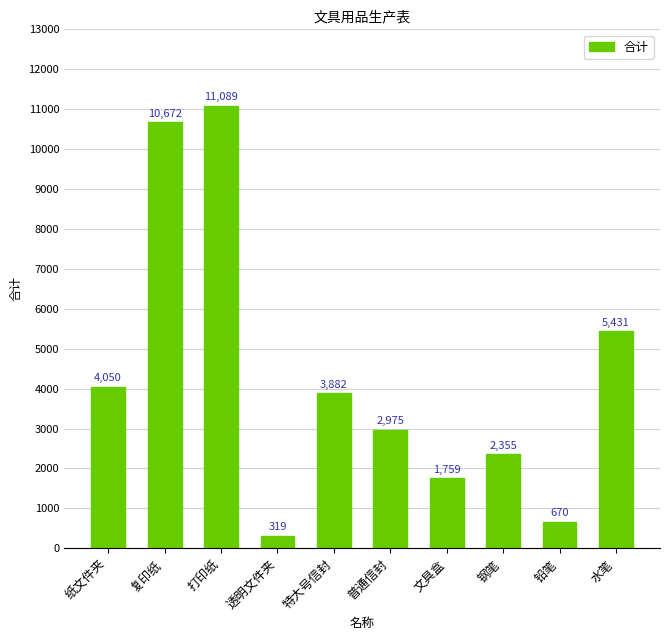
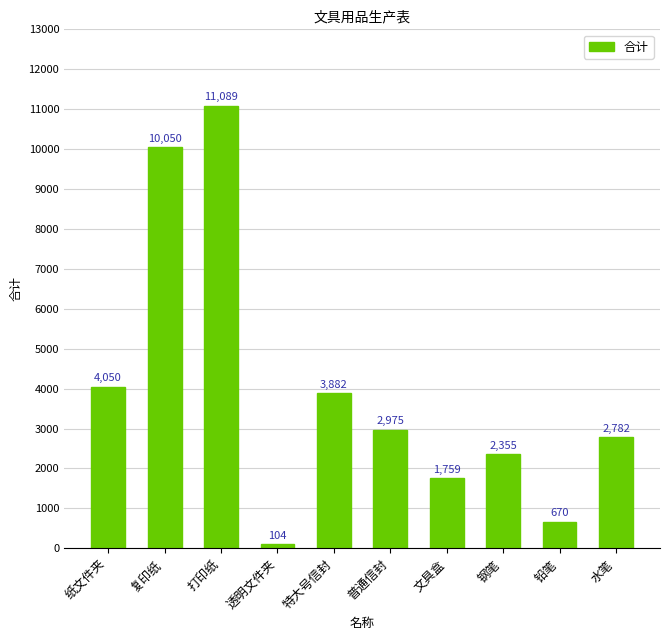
  {
    "纸文件夹": "4,050",
-   "复印纸": "10,672",
+   "复印纸": "10,050",
    "打印纸": "11,089",
-   "透明文件夹": "319",
+   "透明文件夹": "104",
    "特大号信封": "3,882",
    "普通信封": "2,975",
    "文具盒": "1,759",
    "钢笔": "2,355",
    "铅笔": "670",
-   "水笔": "5,431"
+   "水笔": "2,782"
  }
